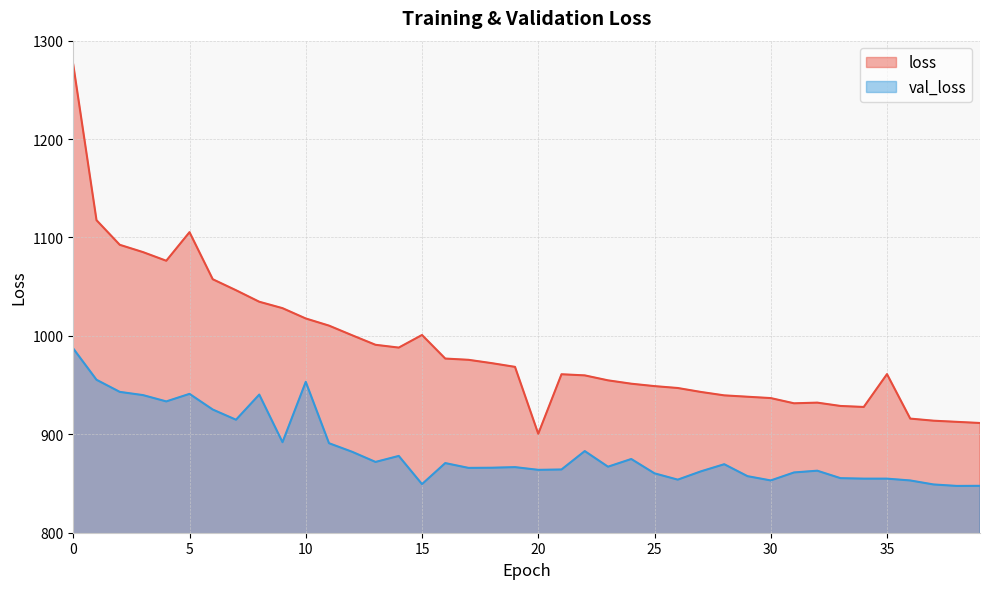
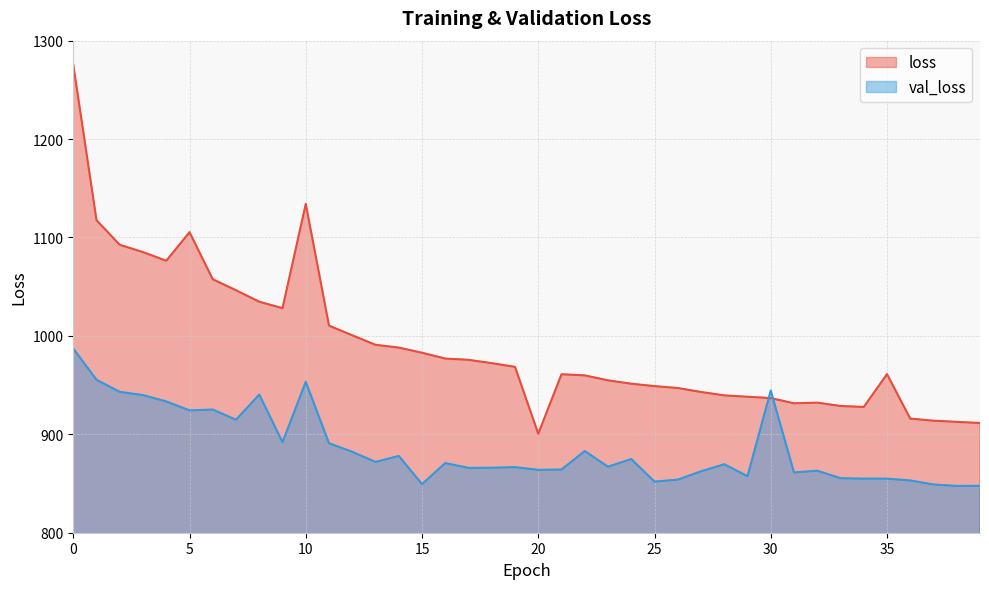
  {
    "loss": {
      "0": 1280,
      "5": 1110,
-     "10": 1020,
-     "15": 1000,
+     "10": 1130,
+     "15": 980,
      "20": 900,
      "25": 950,
      "30": 940,
      "35": 960
    },
    "val_loss": {
      "0": 990,
-     "5": 940,
+     "5": 920,
      "10": 950,
      "15": 850,
      "20": 860,
-     "25": 860,
-     "30": 850,
+     "25": 850,
+     "30": 940,
      "35": 850
    }
  }
